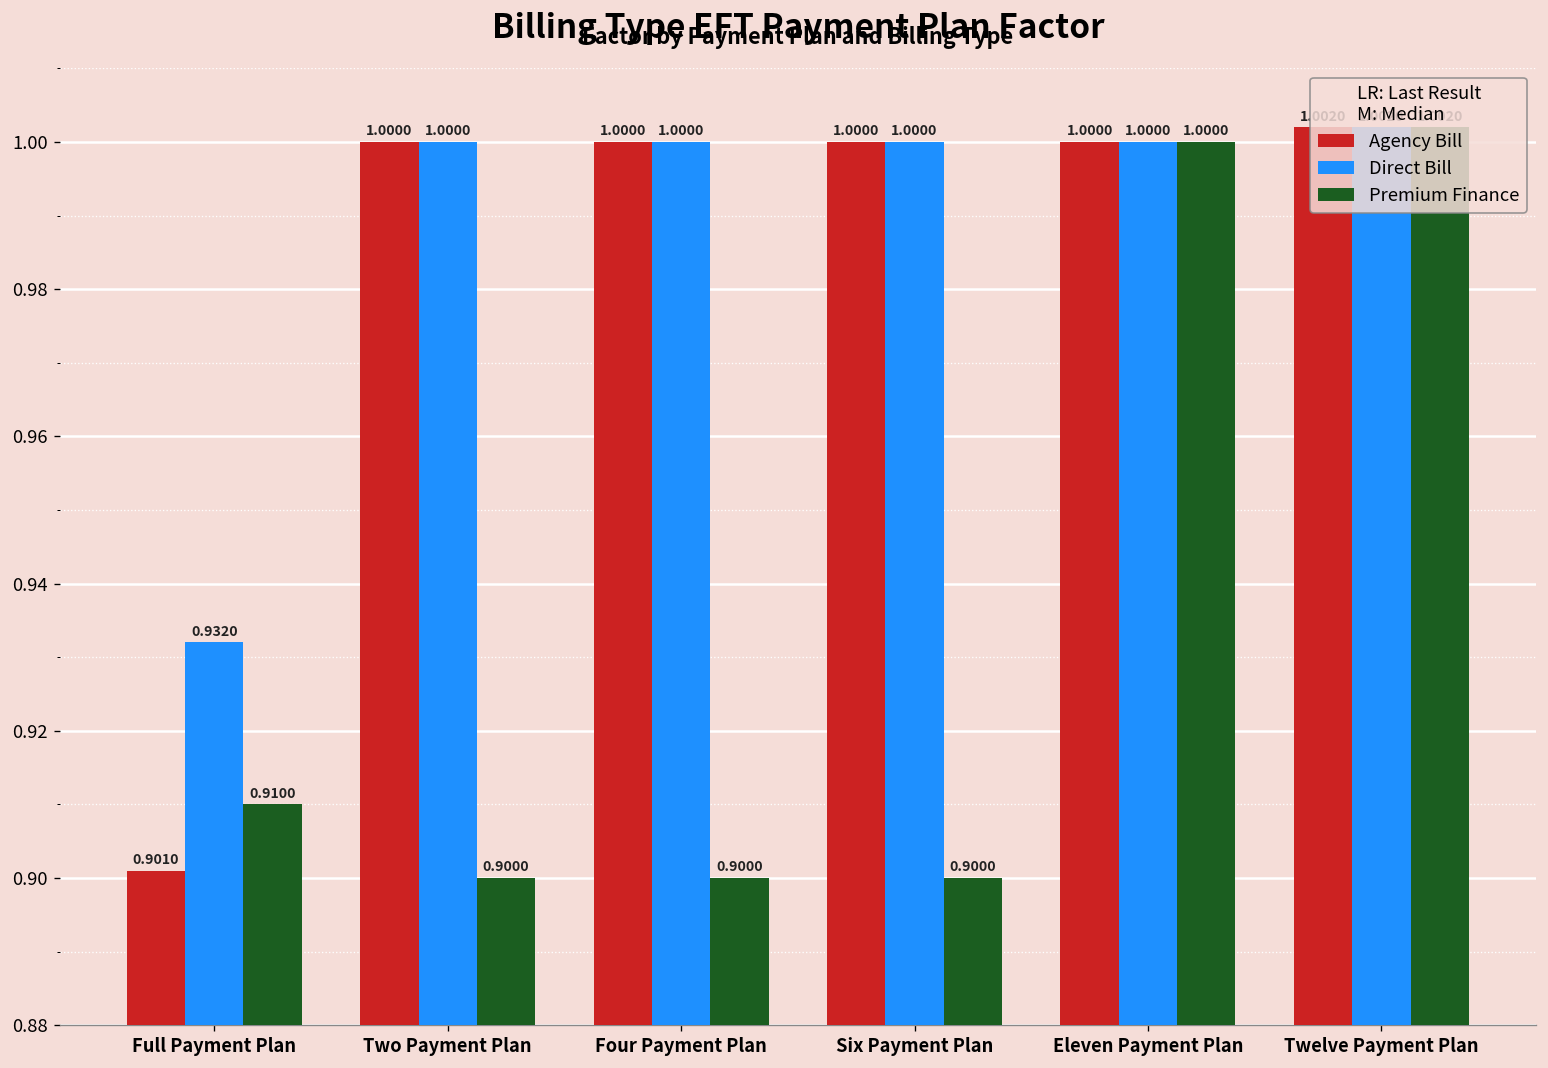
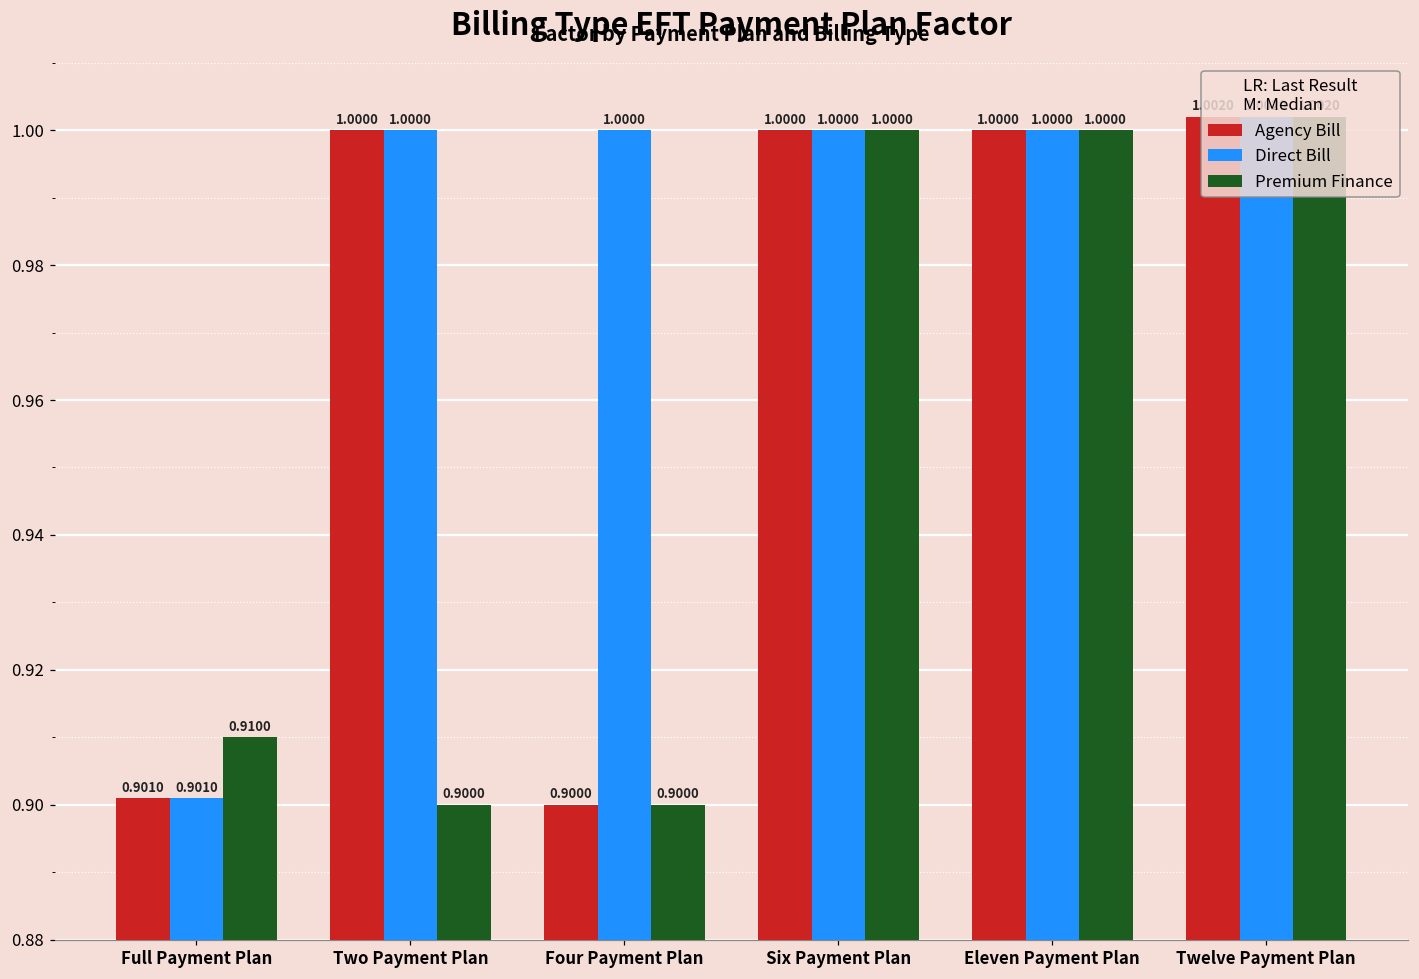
  {
    "Agency Bill": {
      "Full Payment Plan": 0.9010,
      "Two Payment Plan": 1.0000,
-     "Four Payment Plan": 1.0000,
+     "Four Payment Plan": 0.9000,
      "Six Payment Plan": 1.0000,
      "Eleven Payment Plan": 1.0000
    },
    "Direct Bill": {
-     "Full Payment Plan": 0.9320,
+     "Full Payment Plan": 0.9010,
      "Two Payment Plan": 1.0000,
      "Four Payment Plan": 1.0000,
      "Six Payment Plan": 1.0000,
      "Eleven Payment Plan": 1.0000
    },
    "Premium Finance": {
      "Full Payment Plan": 0.9100,
      "Two Payment Plan": 0.9000,
      "Four Payment Plan": 0.9000,
-     "Six Payment Plan": 0.9000,
+     "Six Payment Plan": 1.0000,
      "Eleven Payment Plan": 1.0000
    }
  }
